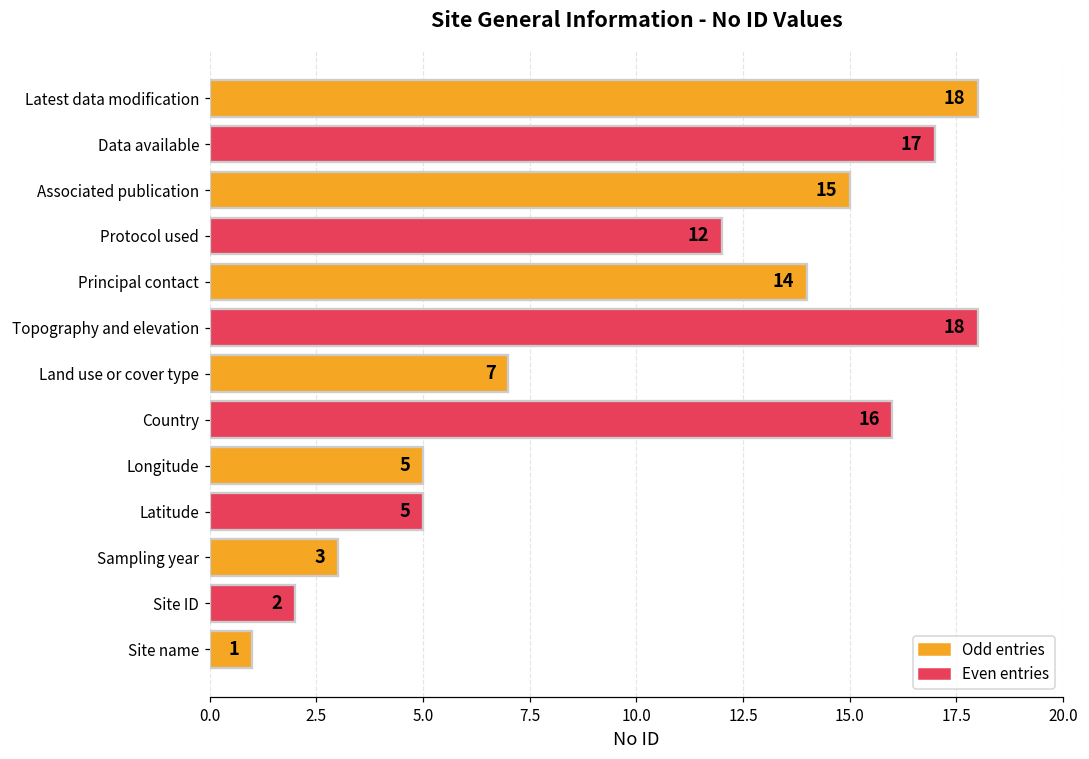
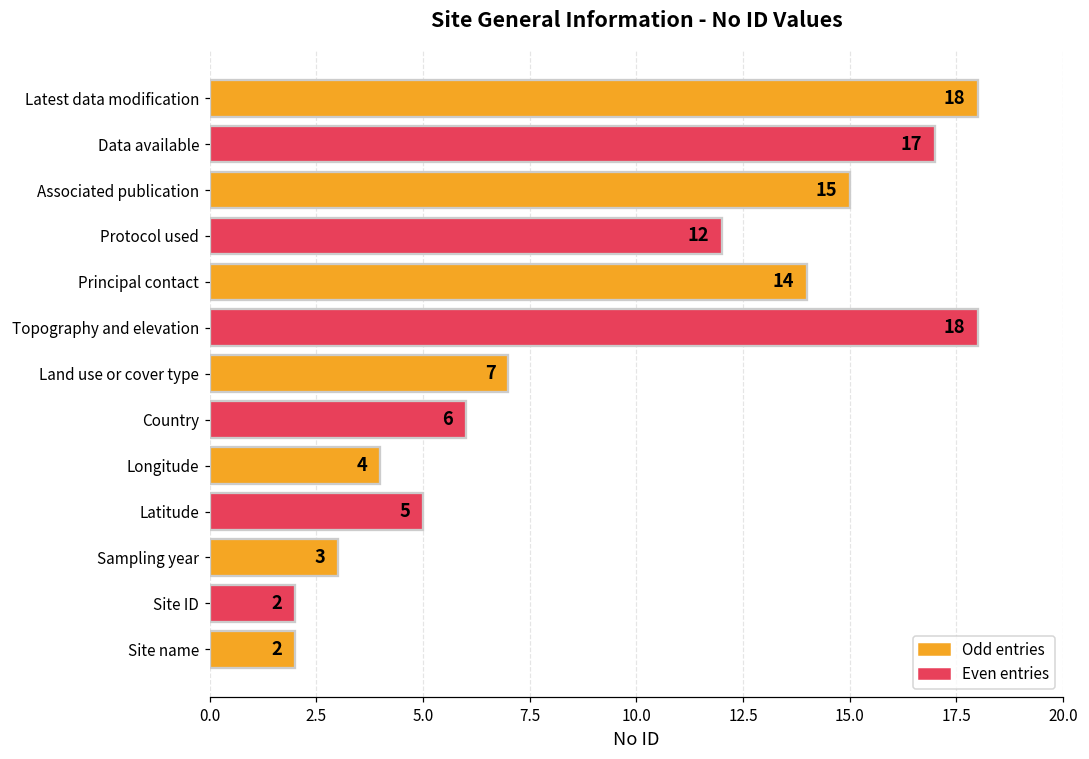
  {
    "Latest data modification": 18,
    "Data available": 17,
    "Associated publication": 15,
    "Protocol used": 12,
    "Principal contact": 14,
    "Topography and elevation": 18,
    "Land use or cover type": 7,
-   "Country": 16,
-   "Longitude": 5,
+   "Country": 6,
+   "Longitude": 4,
    "Latitude": 5,
    "Sampling year": 3,
    "Site ID": 2,
-   "Site name": 1
+   "Site name": 2
  }
